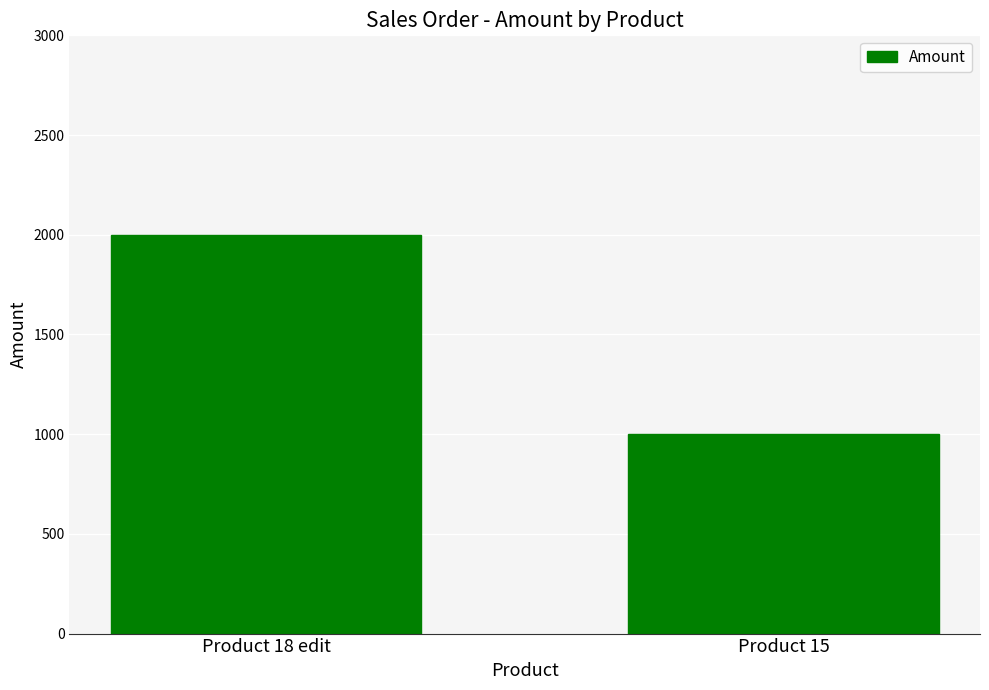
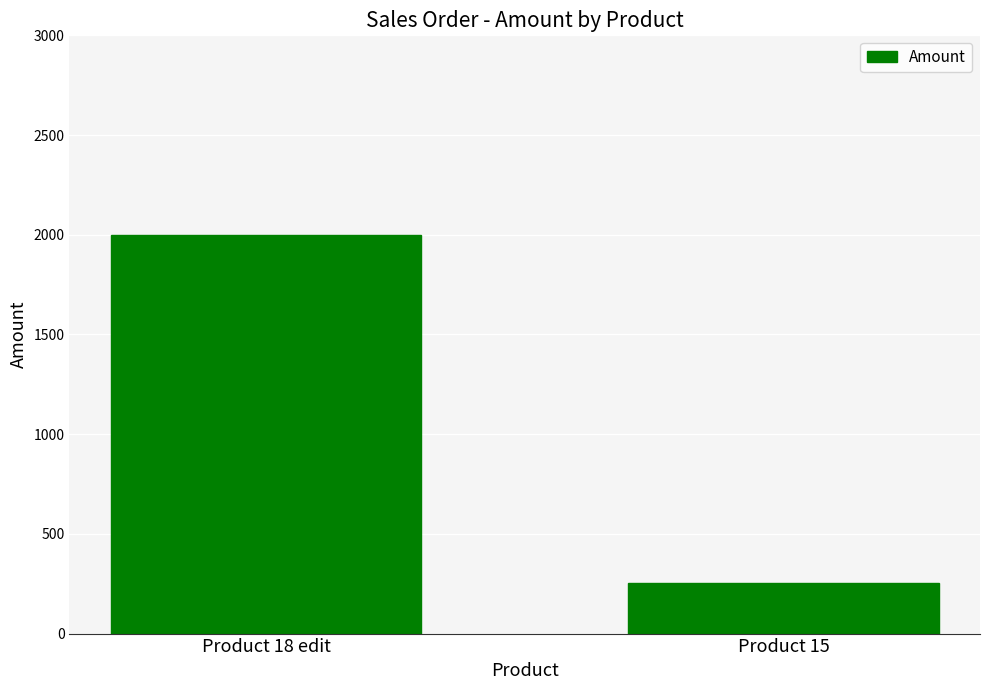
  {
    "Product 18 edit": 2000,
-   "Product 15": 1000
+   "Product 15": 250
  }
